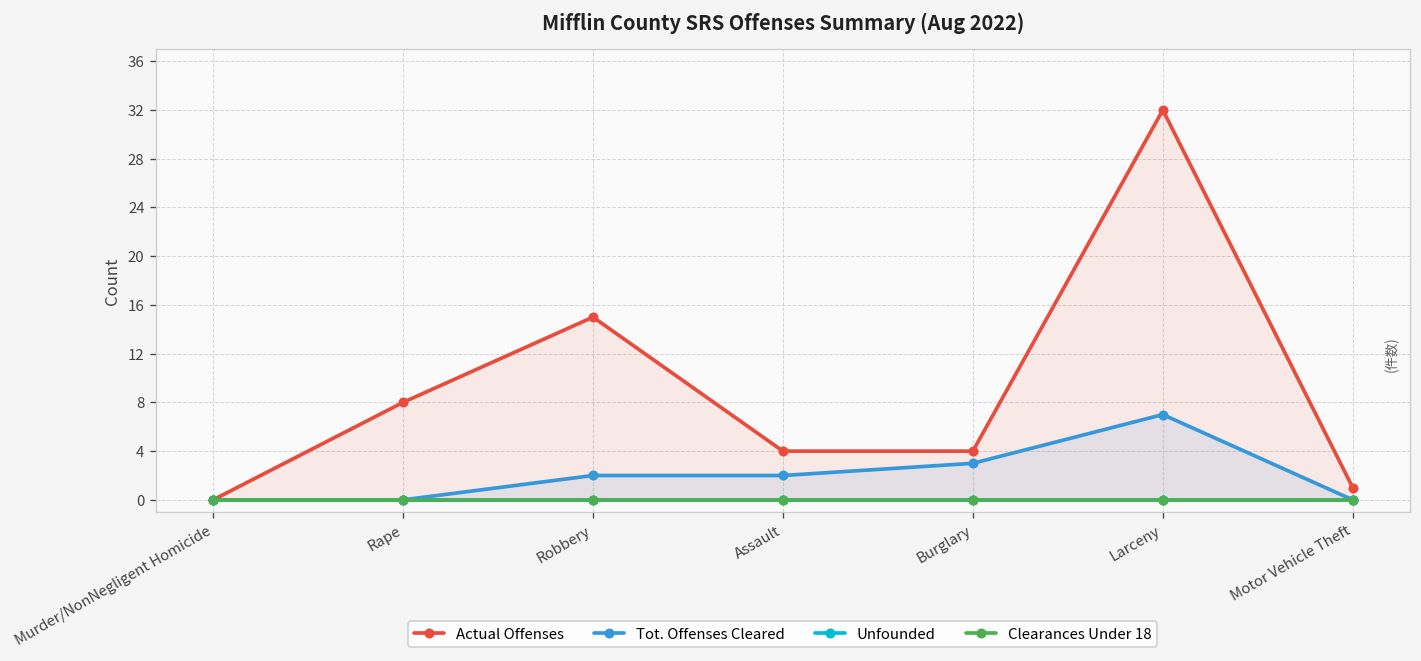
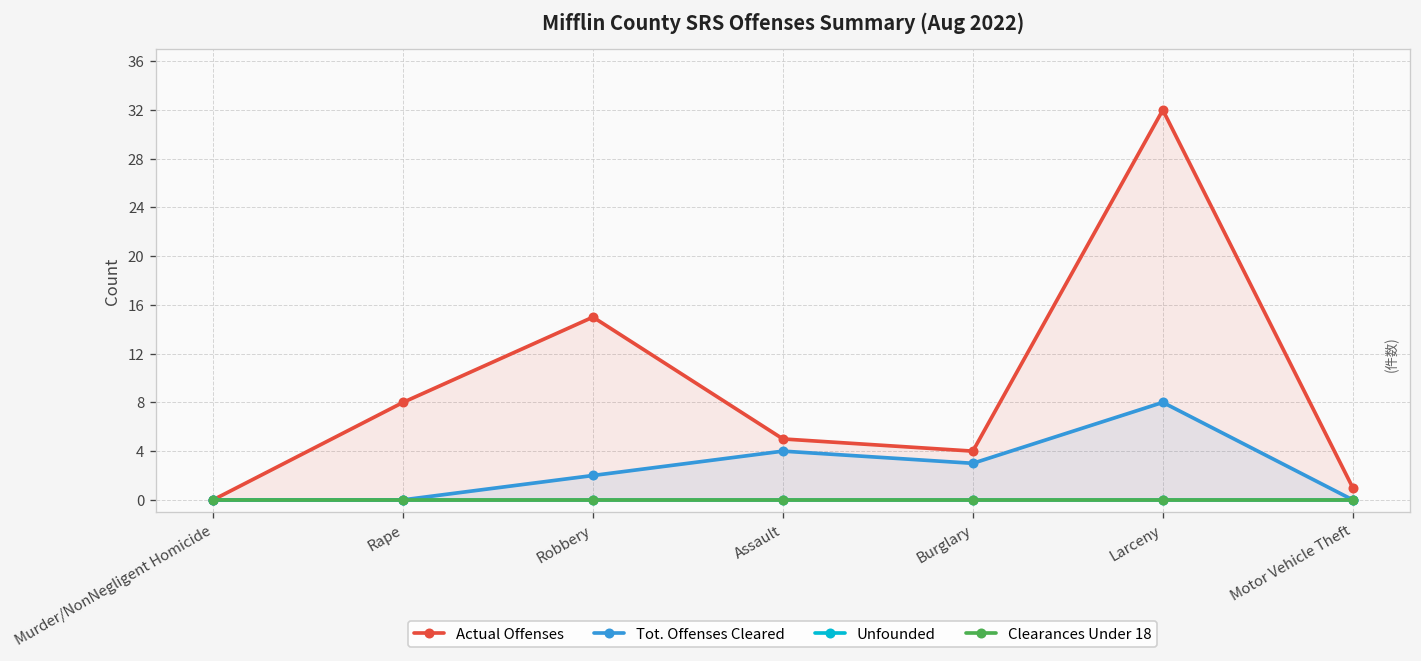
  {
    "Actual Offenses": {
      "Rape": 8,
      "Robbery": 15,
-     "Assault": 4,
+     "Assault": 5,
      "Burglary": 4,
      "Larceny": 32,
      "Motor Vehicle Theft": 1
    },
    "Tot. Offenses Cleared": {
      "Robbery": 2,
-     "Assault": 2,
+     "Assault": 4,
      "Burglary": 3,
-     "Larceny": 7
+     "Larceny": 8
    },
    "Clearances Under 18": {
      "Robbery": 0,
      "Assault": 0,
      "Burglary": 0,
      "Larceny": 0
    }
  }
